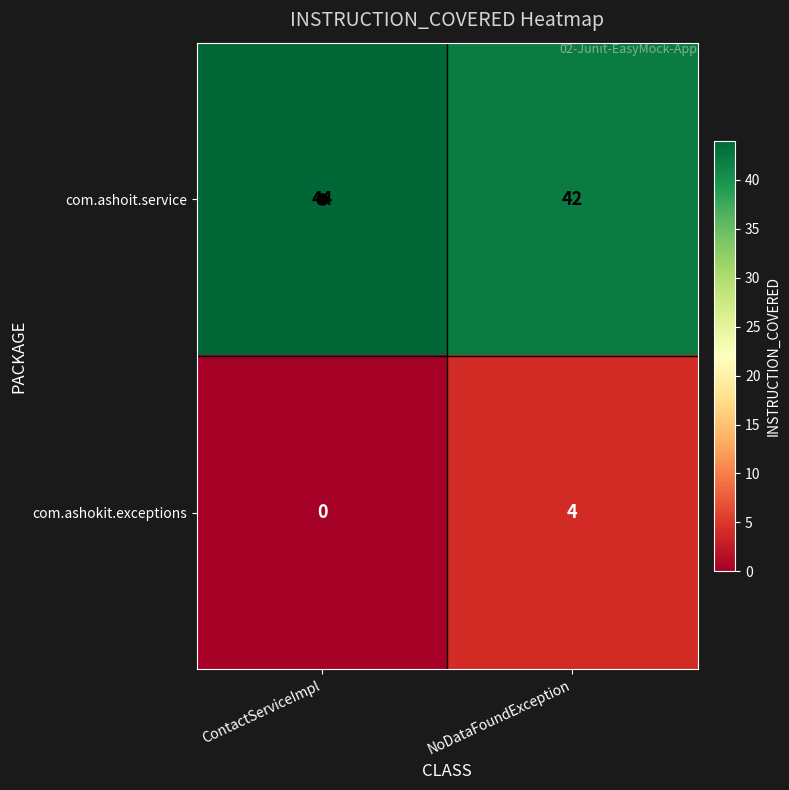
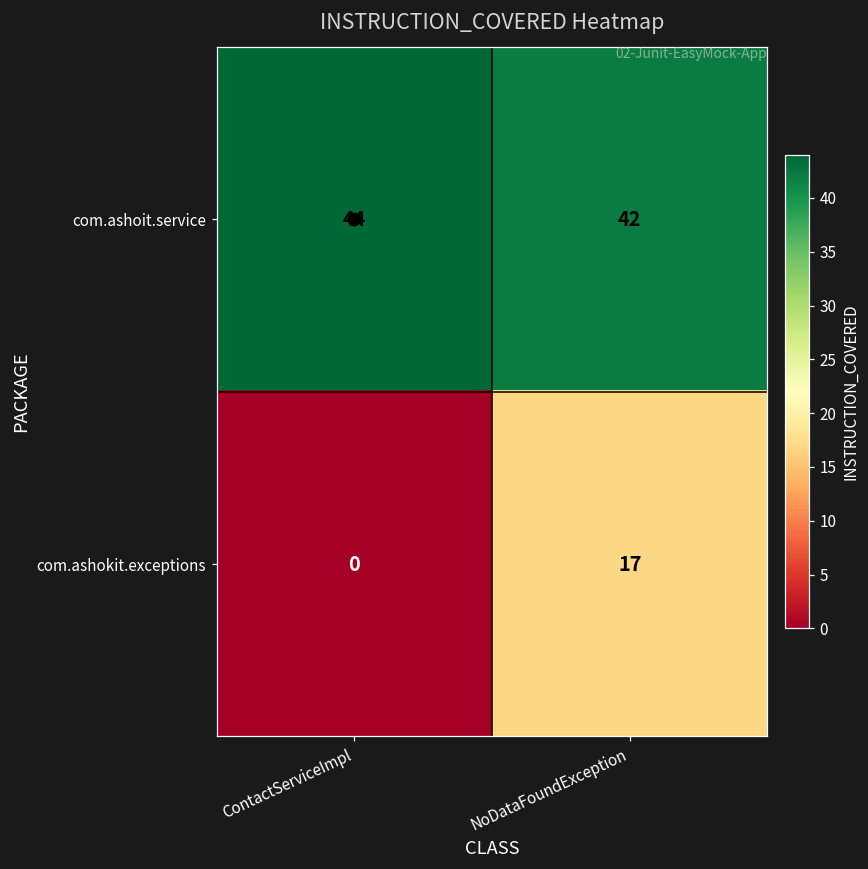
  {
    "com.ashokit.exceptions": {
      "ContactServiceImpl": 0,
-     "NoDataFoundException": 4
+     "NoDataFoundException": 17
    }
  }
